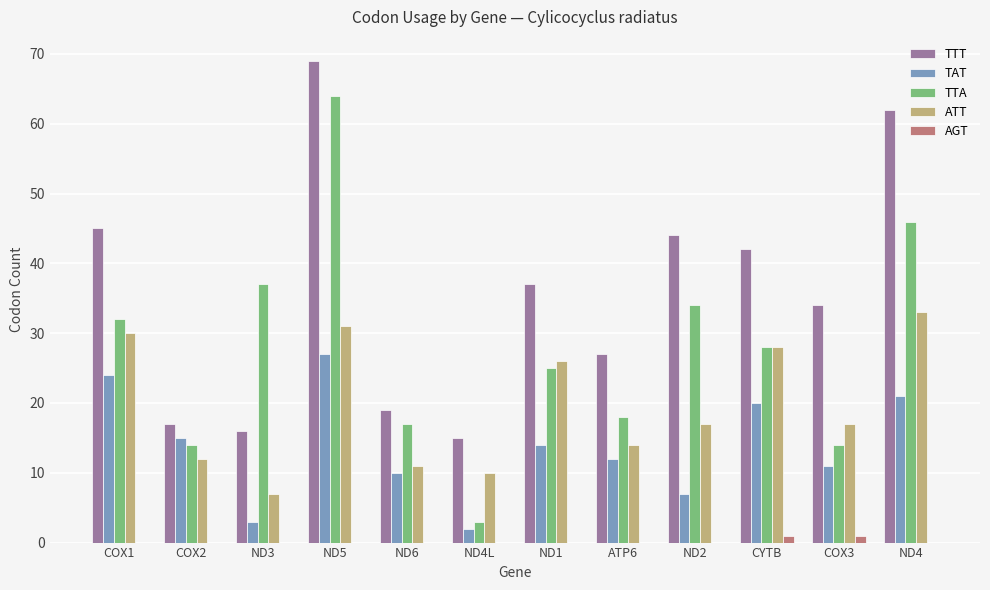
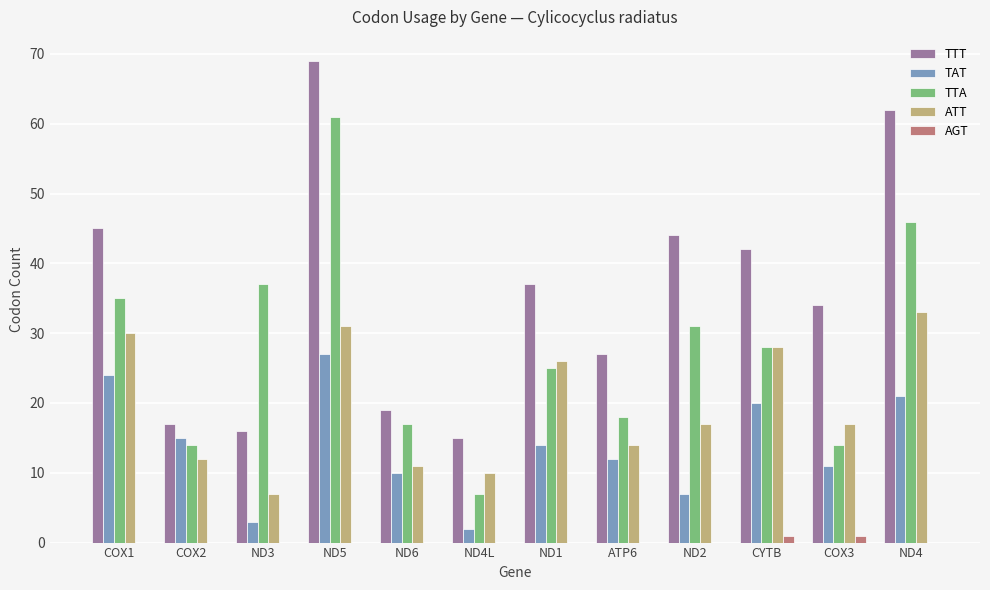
  {
    "TTA": {
-     "COX1": 32,
+     "COX1": 35,
      "COX2": 14,
      "ND3": 37,
-     "ND5": 64,
+     "ND5": 61,
      "ND6": 17,
-     "ND4L": 3,
+     "ND4L": 7,
      "ND1": 25,
      "ATP6": 18,
-     "ND2": 34,
+     "ND2": 31,
      "CYTB": 28,
      "COX3": 14,
      "ND4": 46
    }
  }
